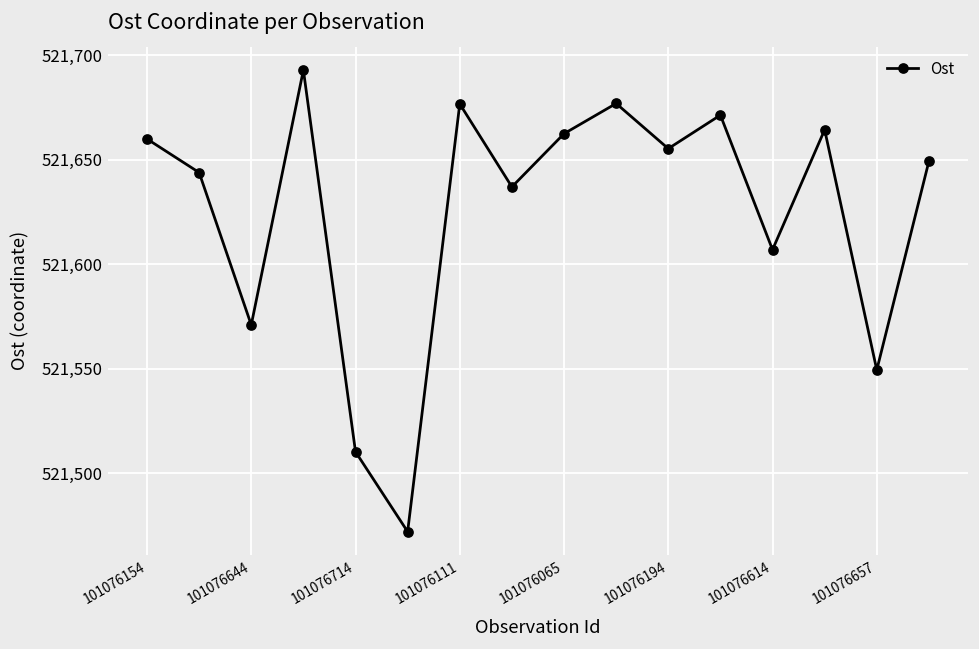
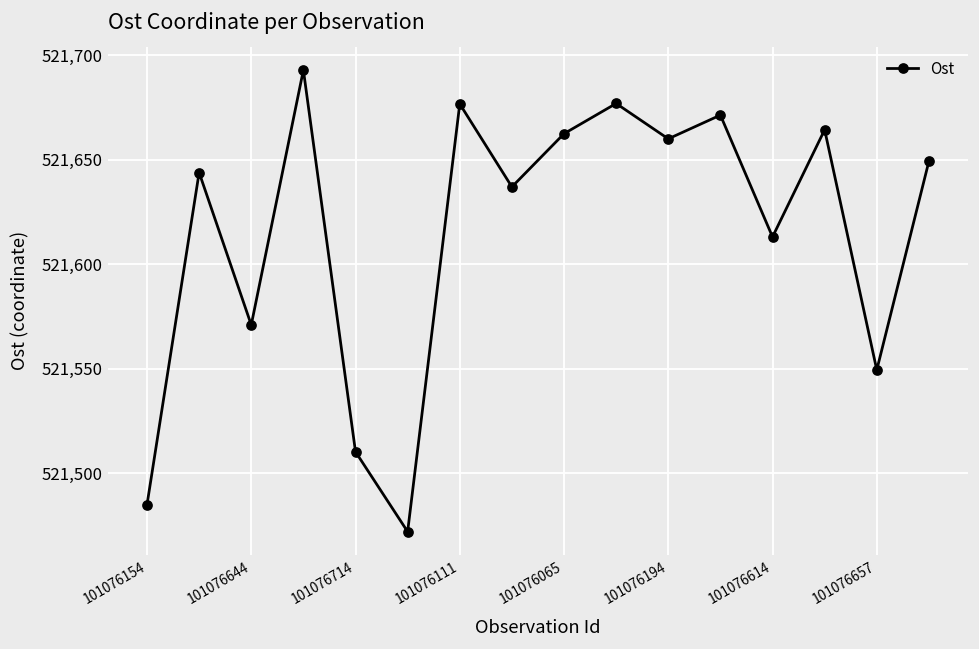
  {
-   "101076154": "521,660",
+   "101076154": "521,485",
    "101076644": "521,571",
    "101076714": "521,510",
    "101076111": "521,677",
    "101076065": "521,662",
-   "101076194": "521,655",
-   "101076614": "521,607",
+   "101076194": "521,660",
+   "101076614": "521,613",
    "101076657": "521,549"
  }
